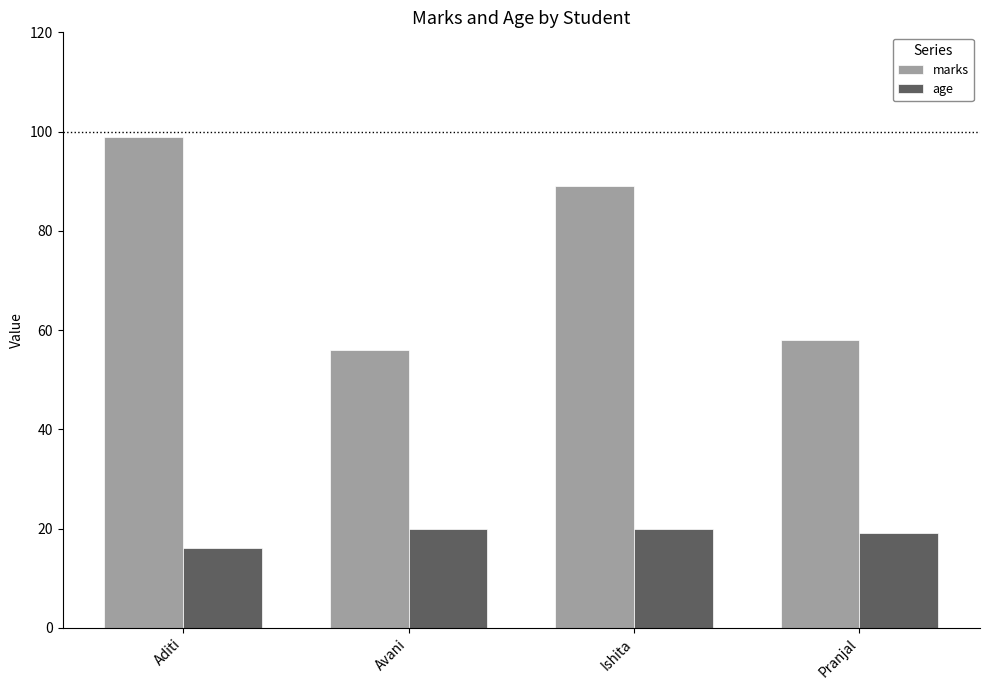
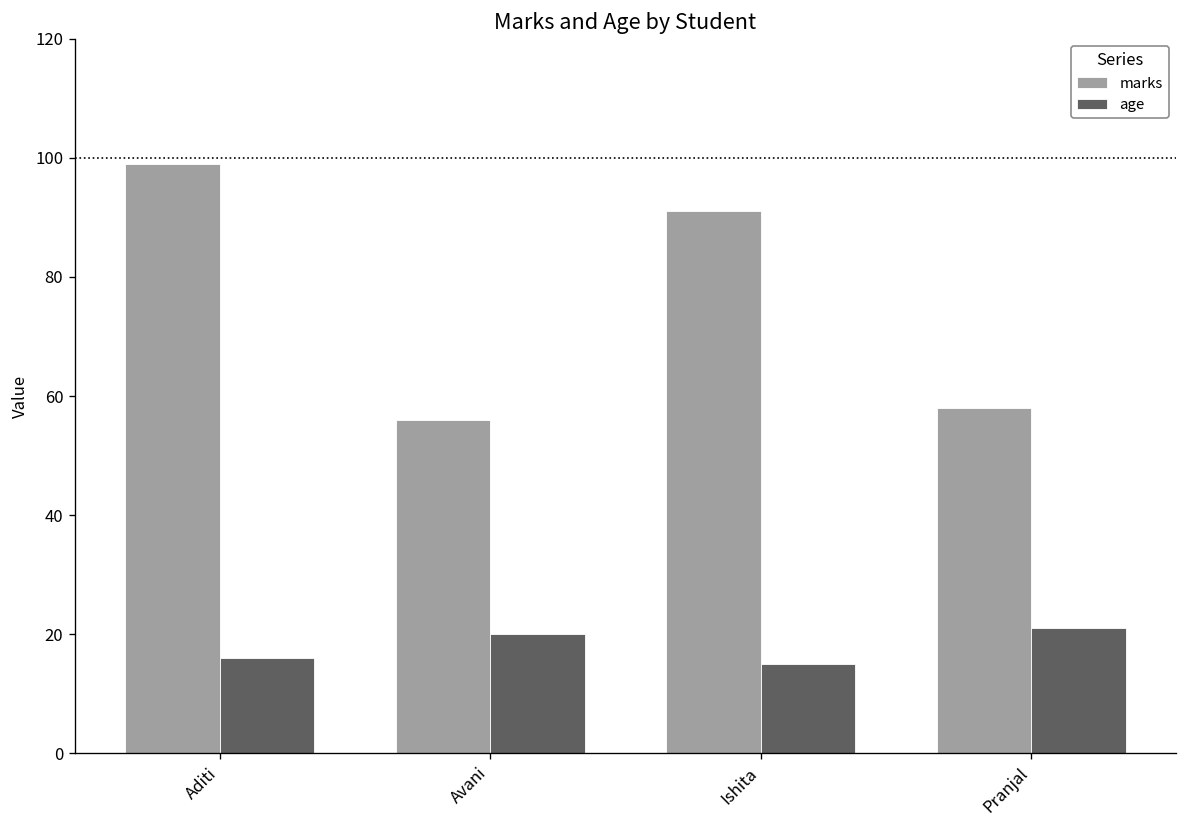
  {
    "marks": {
      "Aditi": 99,
      "Avani": 56,
-     "Ishita": 89,
+     "Ishita": 91,
      "Pranjal": 58
    },
    "age": {
      "Aditi": 16,
      "Avani": 20,
-     "Ishita": 20,
-     "Pranjal": 19
+     "Ishita": 15,
+     "Pranjal": 21
    }
  }
